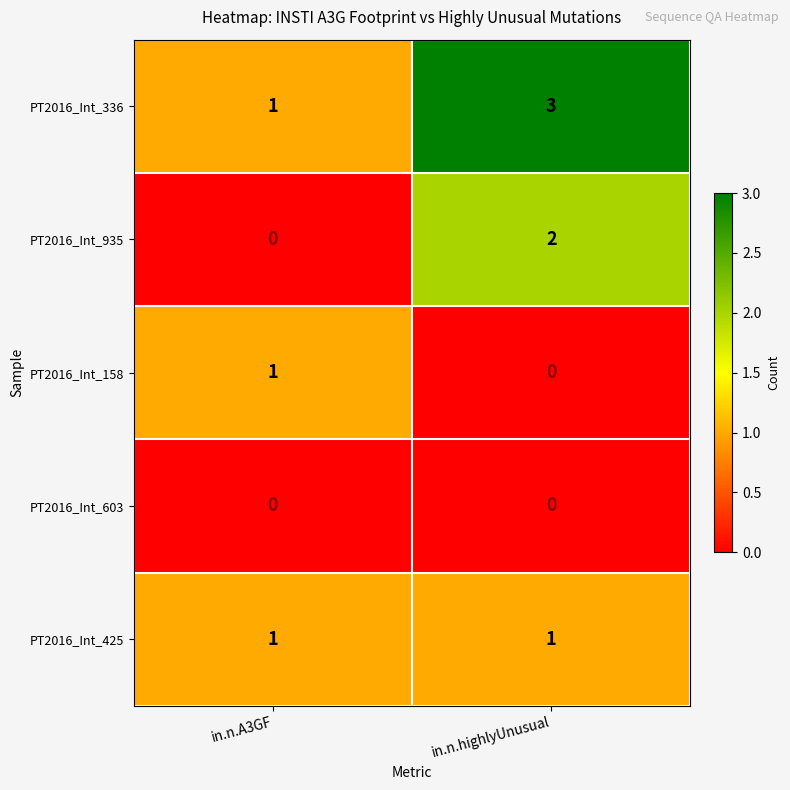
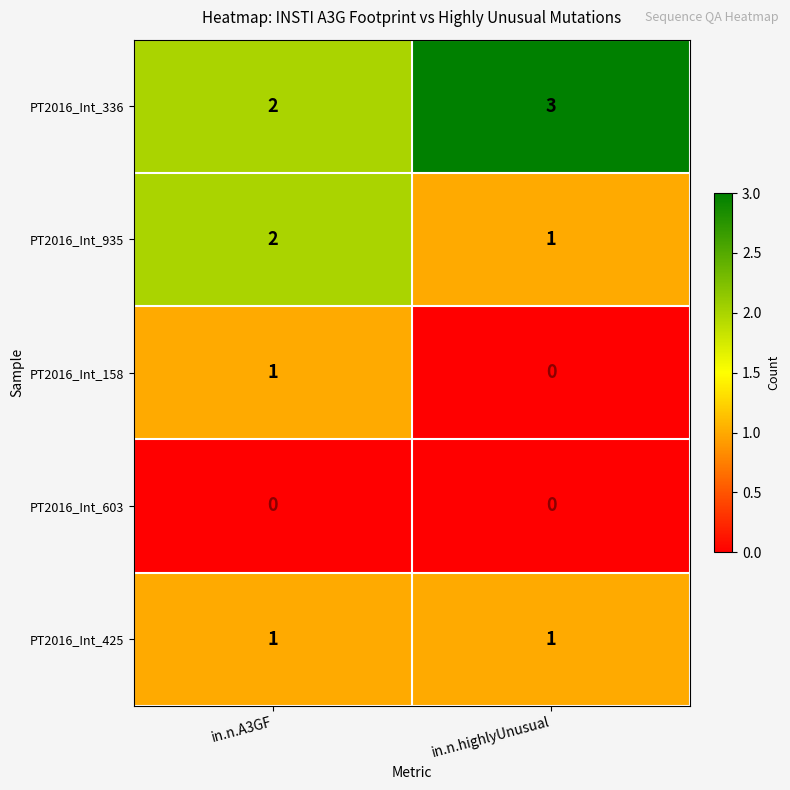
  {
    "PT2016_Int_336": {
-     "in.n.A3GF": 1,
+     "in.n.A3GF": 2,
      "in.n.highlyUnusual": 3
    },
    "PT2016_Int_935": {
-     "in.n.A3GF": 0,
-     "in.n.highlyUnusual": 2
+     "in.n.A3GF": 2,
+     "in.n.highlyUnusual": 1
    },
    "PT2016_Int_158": {
      "in.n.A3GF": 1,
      "in.n.highlyUnusual": 0
    },
    "PT2016_Int_603": {
      "in.n.A3GF": 0,
      "in.n.highlyUnusual": 0
    },
    "PT2016_Int_425": {
      "in.n.A3GF": 1,
      "in.n.highlyUnusual": 1
    }
  }
